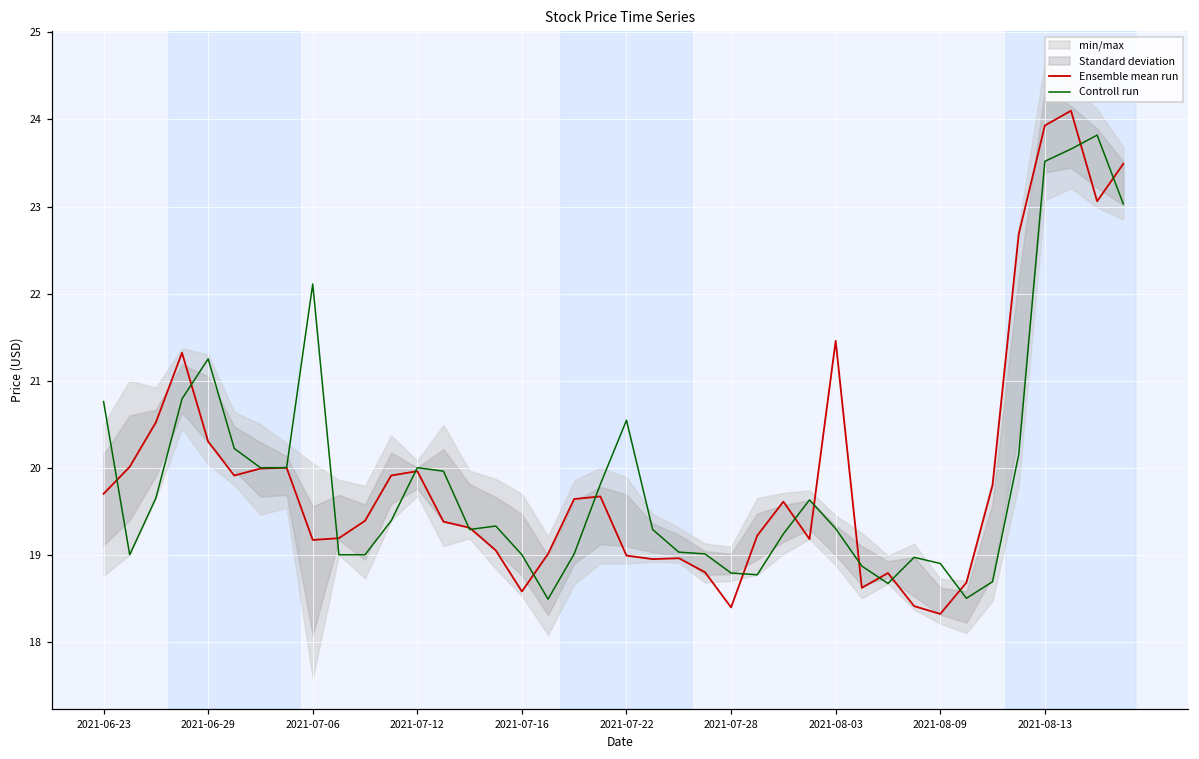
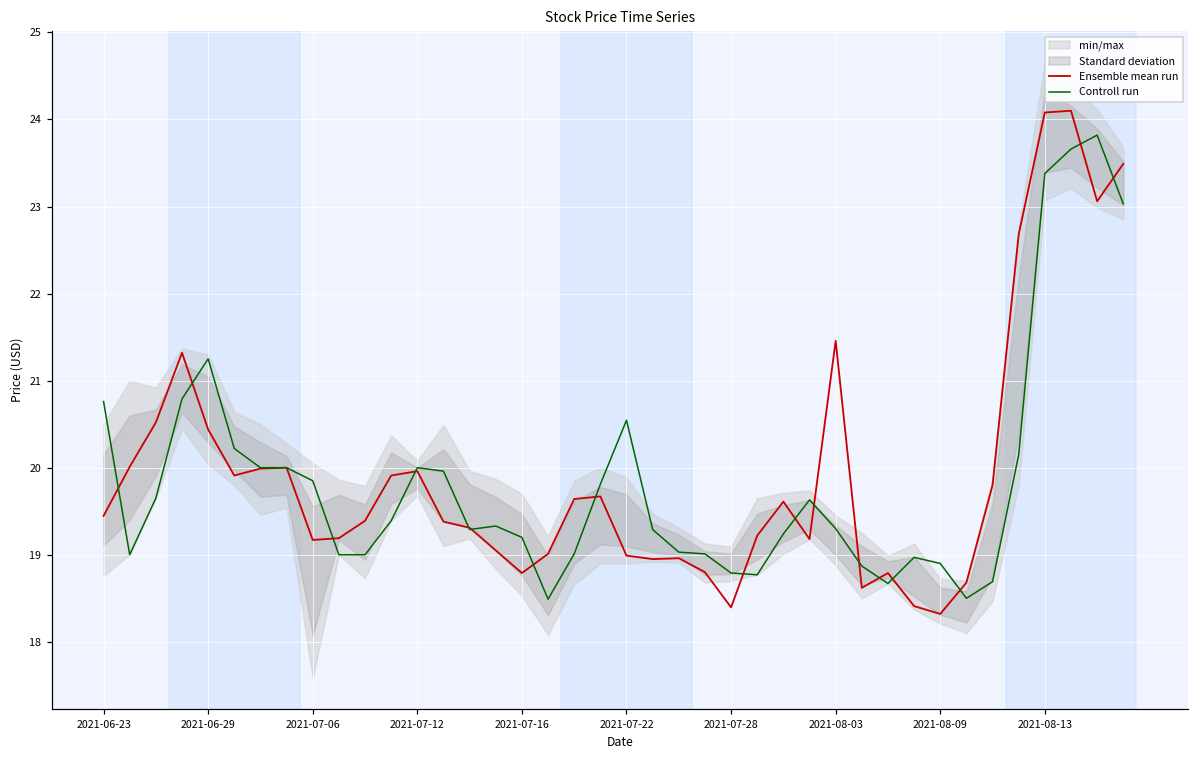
  {
    "Ensemble mean run": {
-     "2021-06-23": 19.7,
-     "2021-06-29": 20.3,
+     "2021-06-23": 19.4,
+     "2021-06-29": 20.4,
      "2021-07-06": 19.2,
      "2021-07-12": 20.0,
-     "2021-07-16": 18.6,
+     "2021-07-16": 18.8,
      "2021-07-22": 19.0,
      "2021-07-28": 18.4,
      "2021-08-03": 21.5,
      "2021-08-09": 18.3,
-     "2021-08-13": 23.9
+     "2021-08-13": 24.1
    },
    "Controll run": {
      "2021-06-23": 20.8,
      "2021-06-29": 21.3,
-     "2021-07-06": 22.1,
-     "2021-07-16": 19.0,
+     "2021-07-06": 19.9,
+     "2021-07-16": 19.2,
      "2021-07-22": 20.5,
      "2021-07-28": 18.8,
      "2021-08-03": 19.3,
      "2021-08-09": 18.9,
-     "2021-08-13": 23.5
+     "2021-08-13": 23.4
    }
  }
